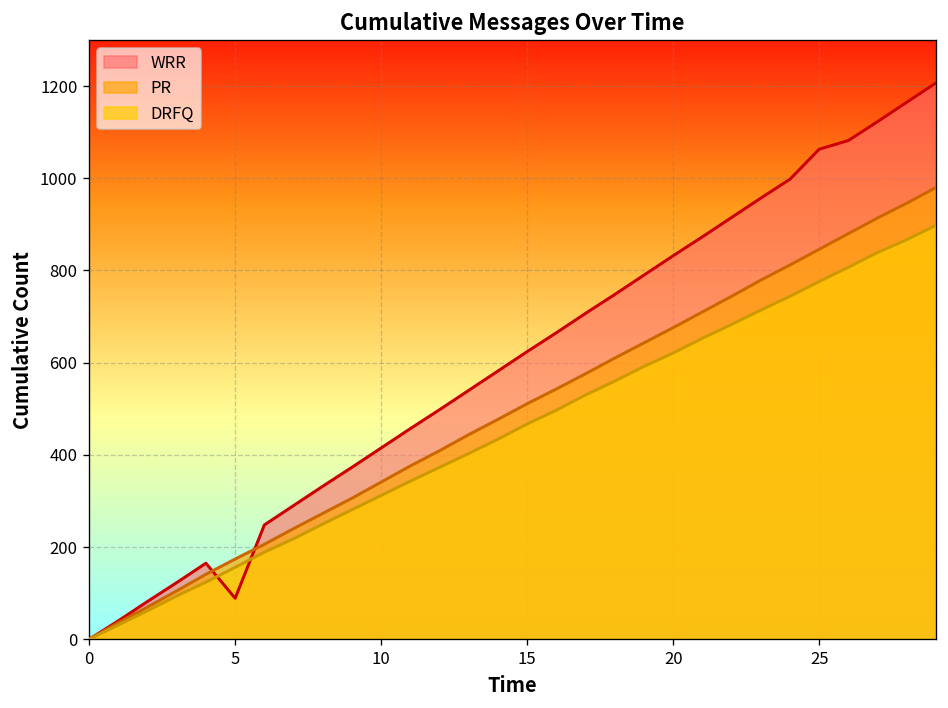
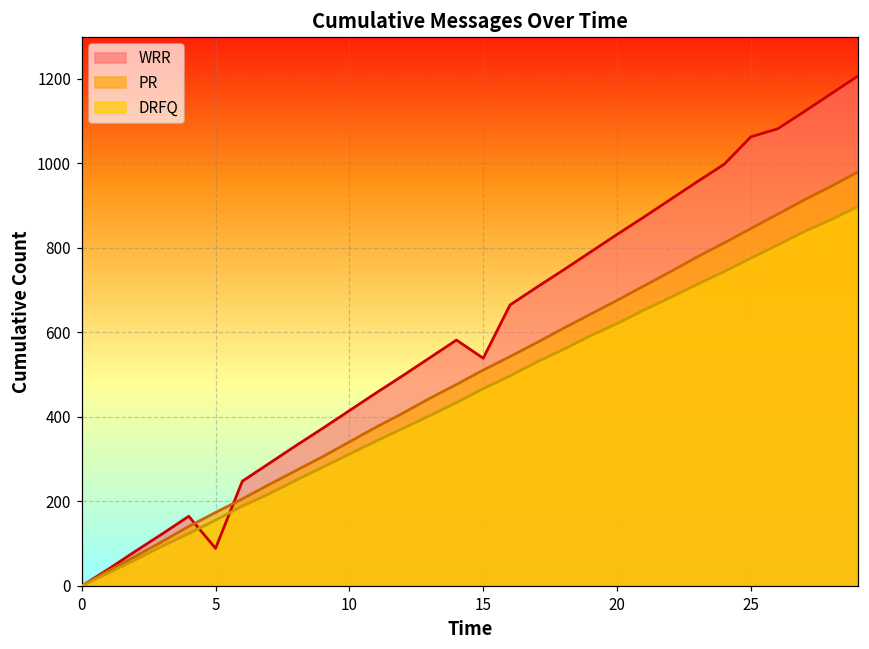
  {
    "WRR": {
      "5": 90,
      "10": 420,
-     "15": 620,
+     "15": 540,
      "20": 830,
      "25": 1060
    }
  }
